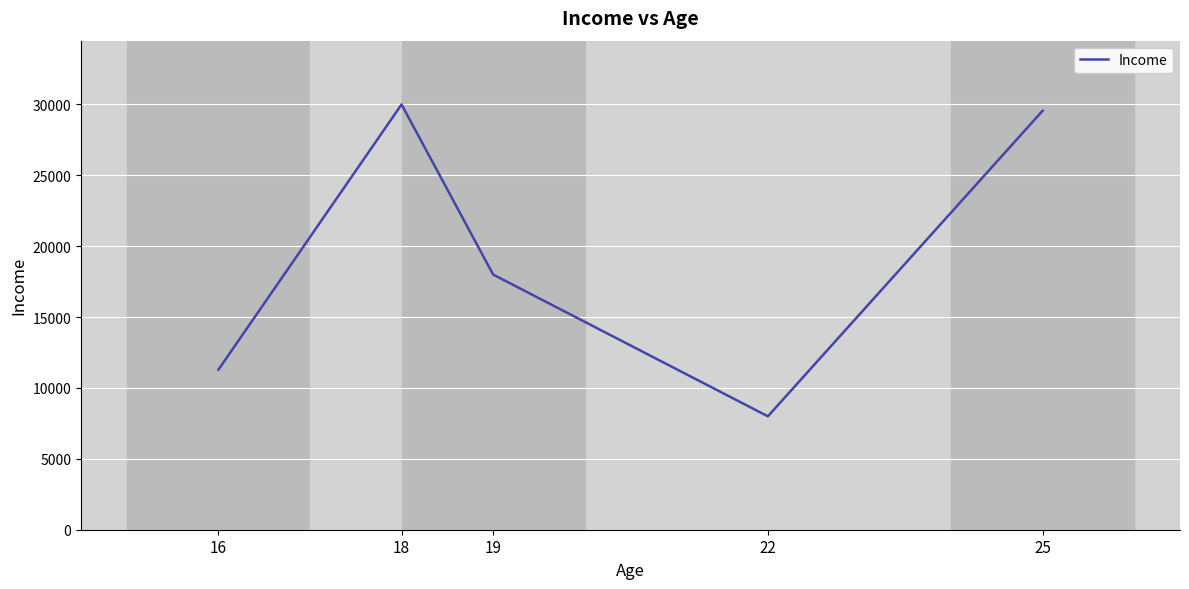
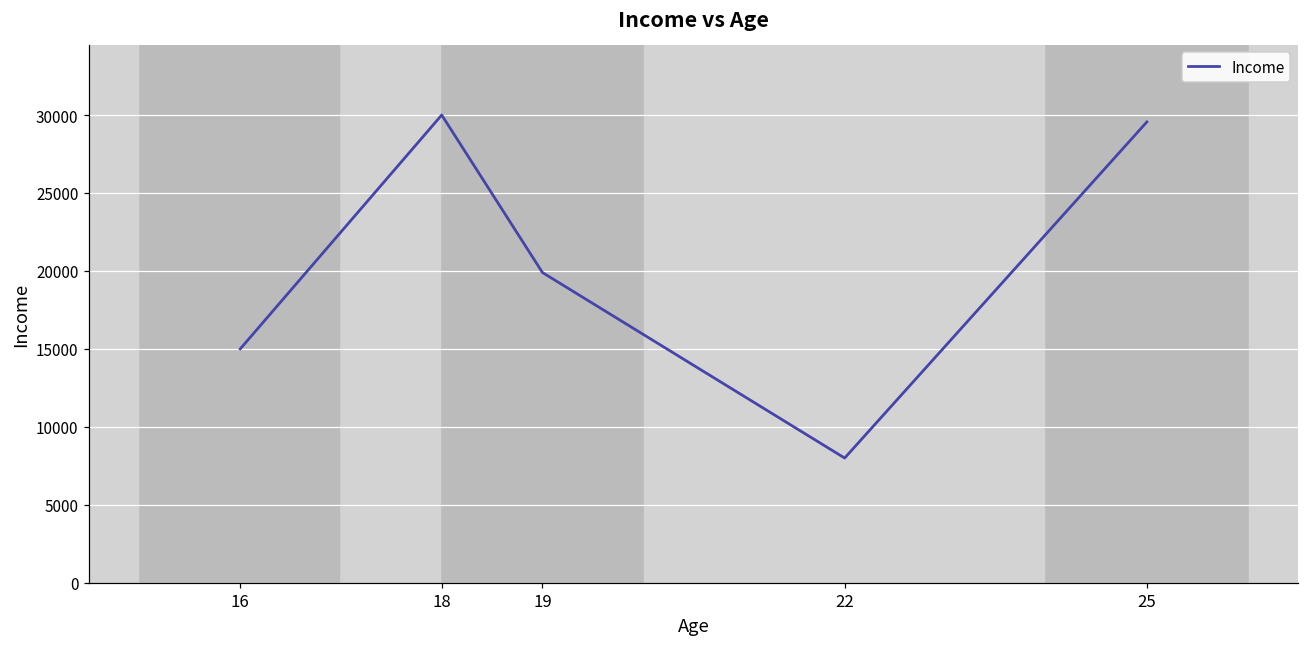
  {
-   "16": 11300,
+   "16": 15000,
    "18": 30000,
-   "19": 18000,
+   "19": 19900,
    "22": 8000,
    "25": 29600
  }
